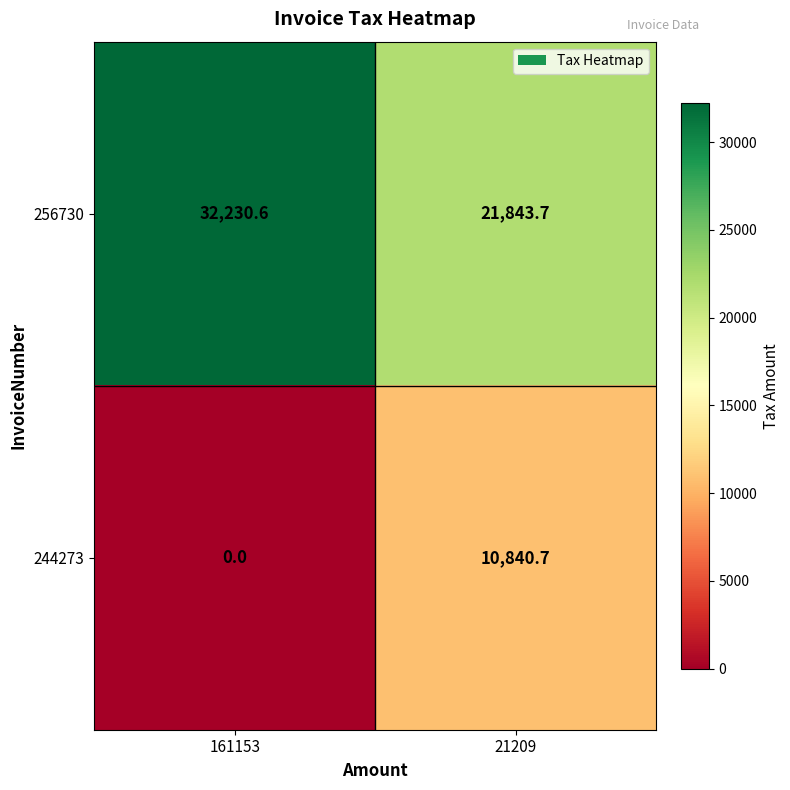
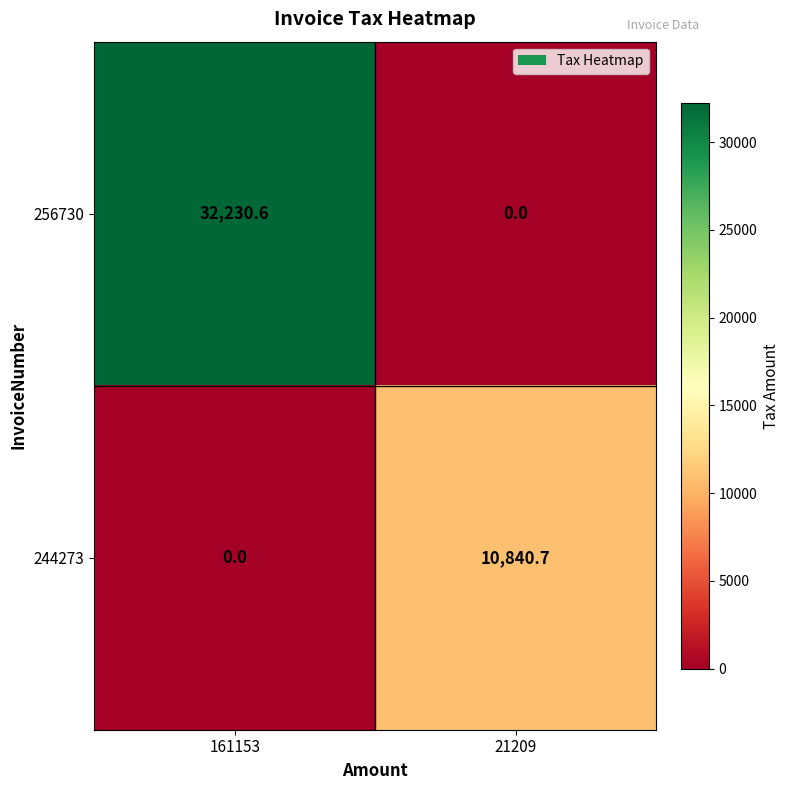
  {
    "256730": {
      "161153": "32,230.6",
-     "21209": "21,843.7"
+     "21209": "0.0"
    },
    "244273": {
      "161153": "0.0",
      "21209": "10,840.7"
    }
  }
